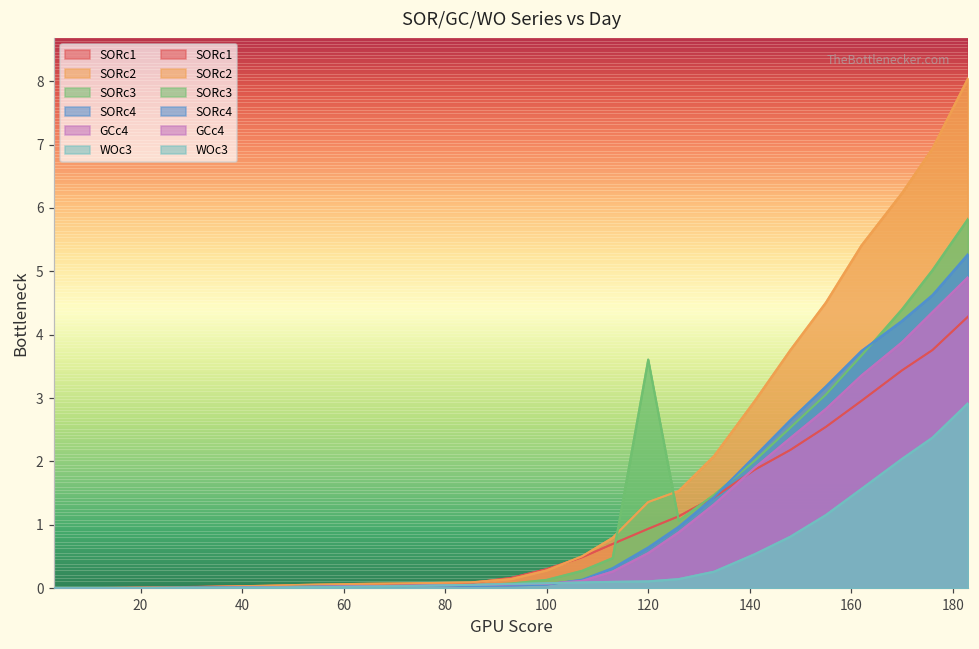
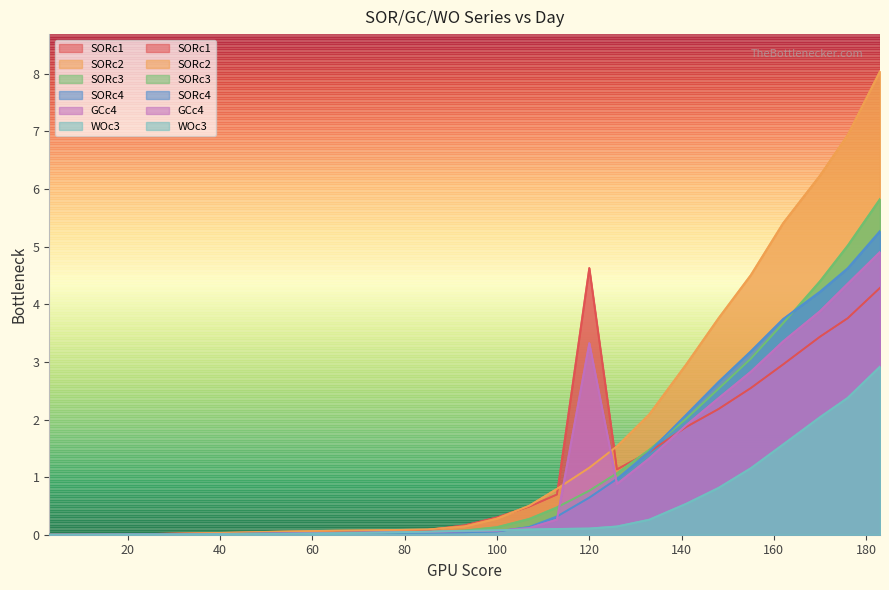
  {
    "SORc1": {
-     "120": 0.9
+     "120": 4.6
    },
    "SORc2": {
-     "120": 1.4
+     "120": 1.2
    },
    "SORc3": {
      "100": 0.1,
-     "120": 3.6
+     "120": 0.8
    },
    "GCc4": {
-     "120": 0.6
+     "120": 3.3
    }
  }
